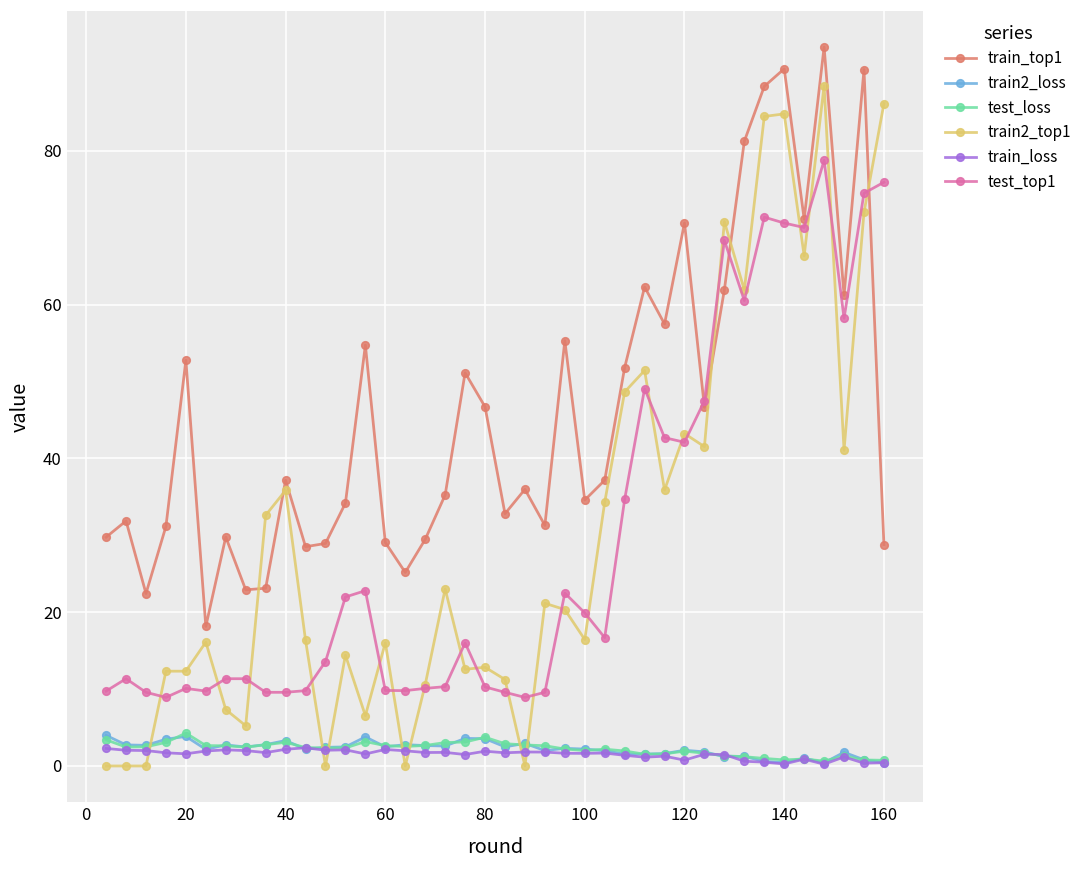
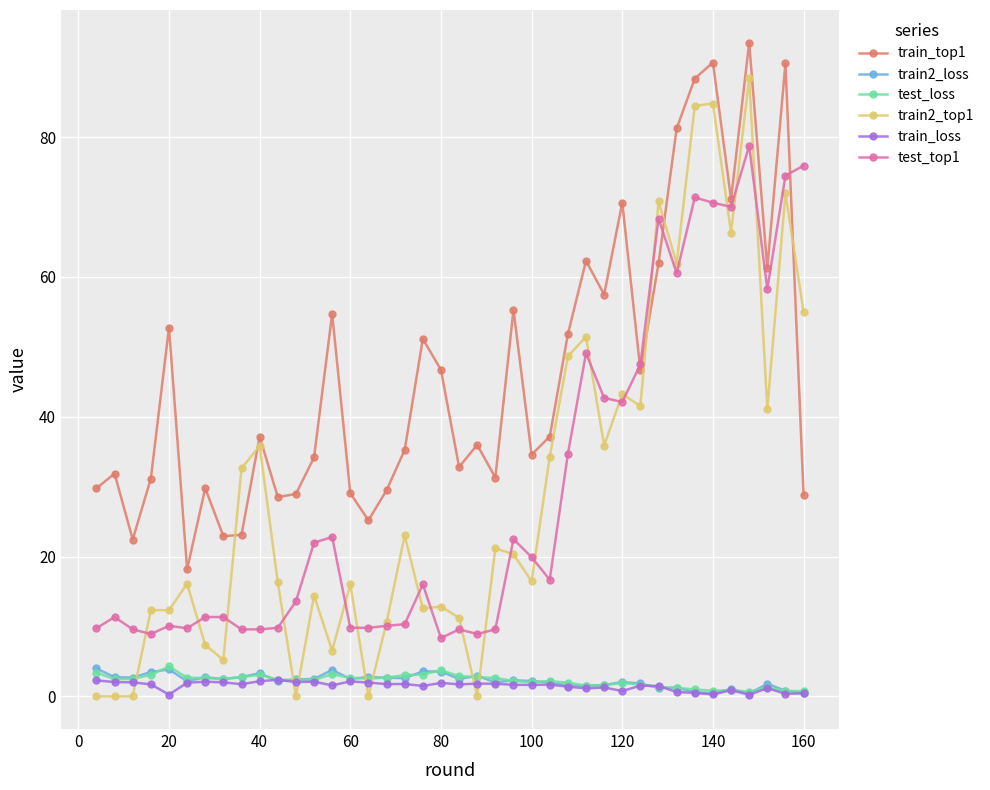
  {
    "train_top1": {
      "20": 53,
      "40": 37,
      "60": 29,
      "80": 47,
      "100": 35,
      "120": 71,
      "140": 91,
      "160": 29
    },
    "train2_loss": {
      "20": 4
    },
    "test_loss": {
      "20": 4
    },
    "train2_top1": {
      "20": 12,
      "40": 36,
      "60": 16,
      "80": 13,
      "100": 16,
      "120": 43,
      "140": 85,
-     "160": 86
+     "160": 55
    },
    "train_loss": {
-     "20": 2,
+     "20": 0,
      "40": 2,
      "80": 2,
      "100": 2,
      "120": 1
    },
    "test_top1": {
      "20": 10,
      "40": 10,
      "60": 10,
-     "80": 10,
+     "80": 8,
      "100": 20,
      "120": 42,
      "140": 71,
      "160": 76
    }
  }
